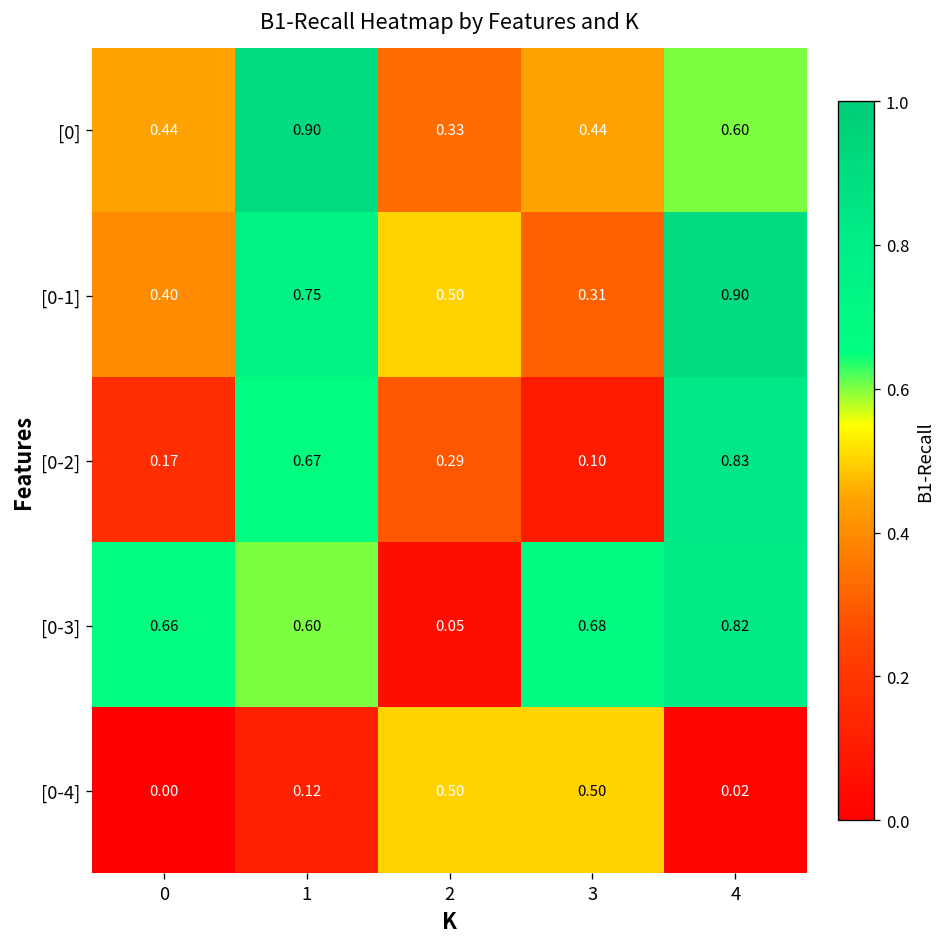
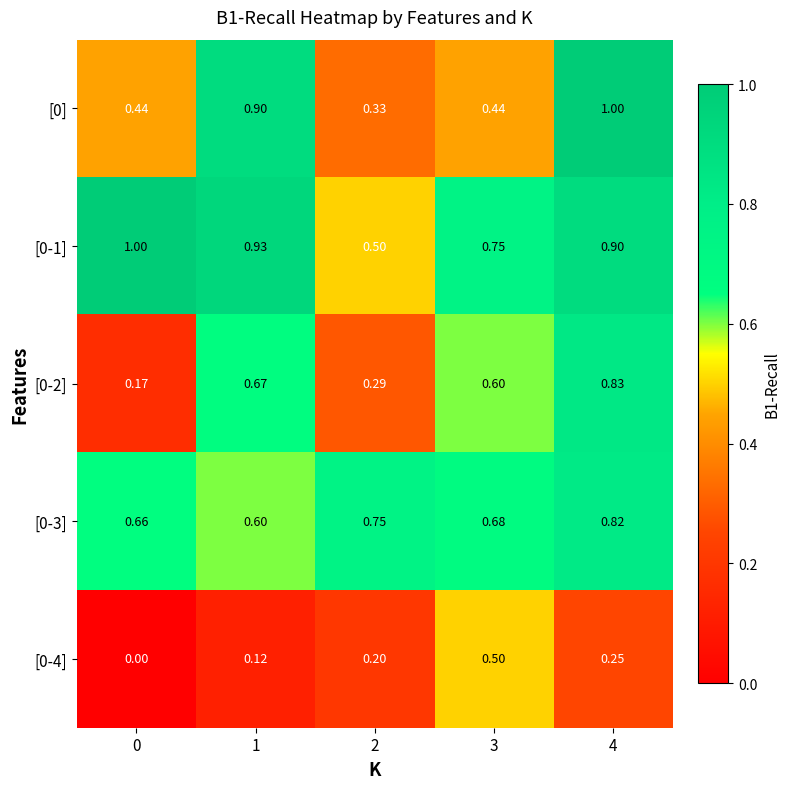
  {
    "[0]": {
      "0": 0.44,
      "1": 0.90,
      "2": 0.33,
      "3": 0.44,
-     "4": 0.60
+     "4": 1.00
    },
    "[0-1]": {
-     "0": 0.40,
-     "1": 0.75,
+     "0": 1.00,
+     "1": 0.93,
      "2": 0.50,
-     "3": 0.31,
+     "3": 0.75,
      "4": 0.90
    },
    "[0-2]": {
      "0": 0.17,
      "1": 0.67,
      "2": 0.29,
-     "3": 0.10,
+     "3": 0.60,
      "4": 0.83
    },
    "[0-3]": {
      "0": 0.66,
      "1": 0.60,
-     "2": 0.05,
+     "2": 0.75,
      "3": 0.68,
      "4": 0.82
    },
    "[0-4]": {
      "0": 0.00,
      "1": 0.12,
-     "2": 0.50,
+     "2": 0.20,
      "3": 0.50,
-     "4": 0.02
+     "4": 0.25
    }
  }
